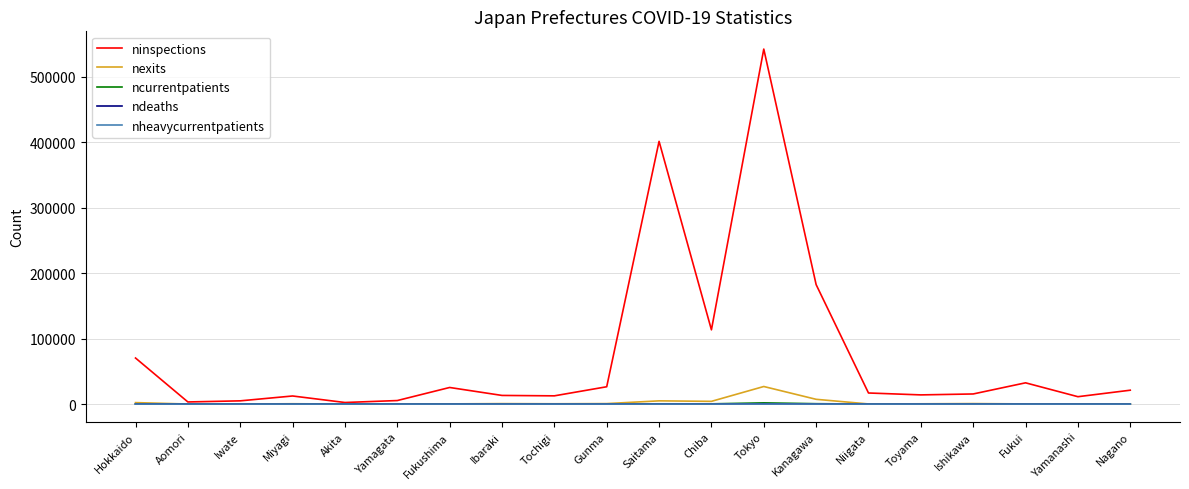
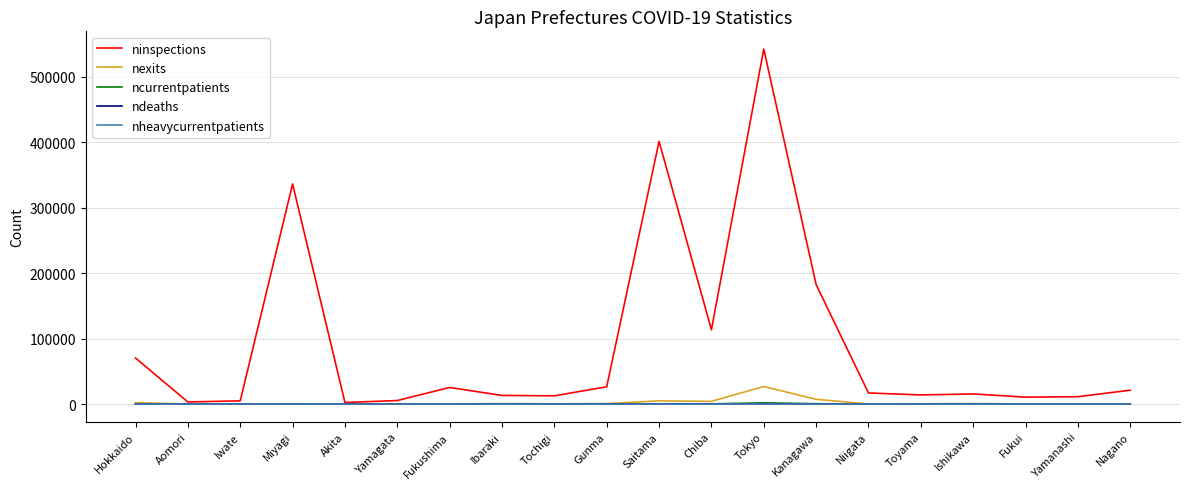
  {
    "ninspections": {
      "Hokkaido": 70000,
      "Iwate": 0,
-     "Miyagi": 10000,
+     "Miyagi": 340000,
      "Yamagata": 10000,
      "Fukushima": 30000,
      "Ibaraki": 10000,
      "Tochigi": 10000,
      "Gunma": 30000,
      "Saitama": 400000,
      "Chiba": 110000,
      "Tokyo": 540000,
      "Kanagawa": 180000,
      "Niigata": 20000,
      "Toyama": 10000,
      "Ishikawa": 20000,
-     "Fukui": 30000,
+     "Fukui": 10000,
      "Yamanashi": 10000,
      "Nagano": 20000
    },
    "nexits": {
      "Saitama": 0,
      "Tokyo": 30000,
      "Kanagawa": 10000
    }
  }
